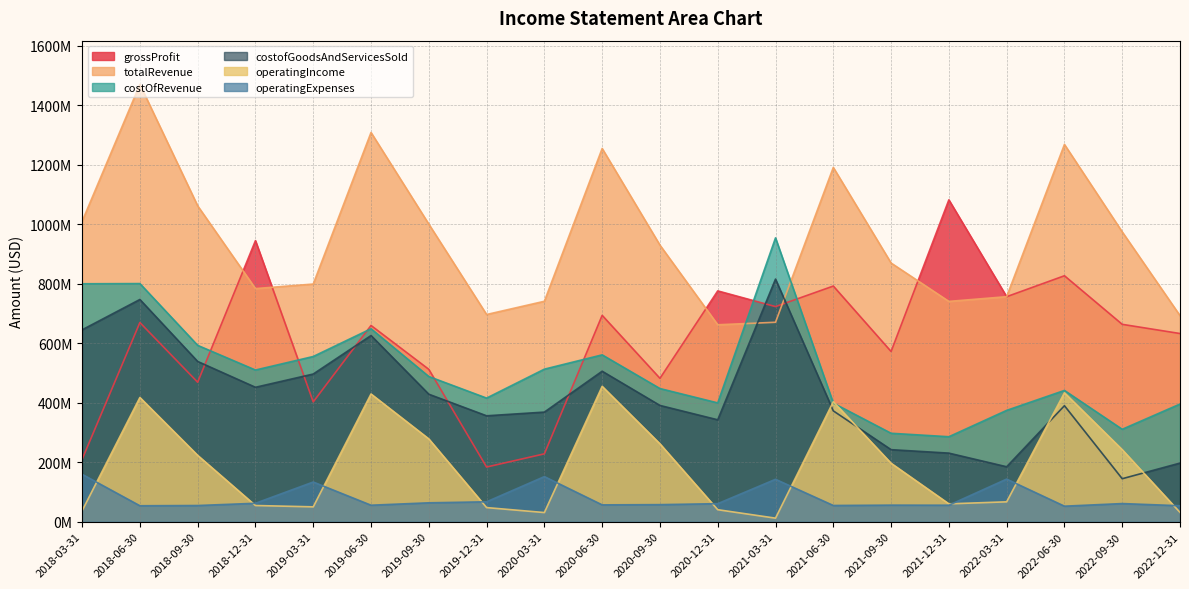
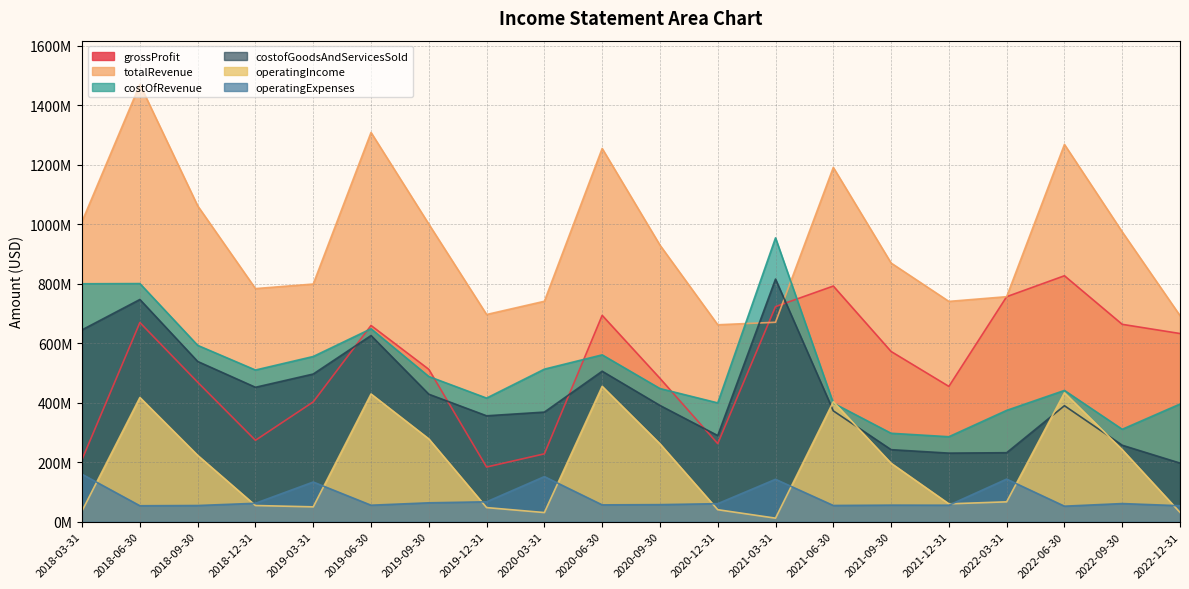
  {
    "grossProfit": {
      "2018-03-31": 210000000,
      "2018-06-30": 670000000,
      "2018-09-30": 470000000,
-     "2018-12-31": 940000000,
+     "2018-12-31": 270000000,
      "2019-03-31": 400000000,
      "2019-06-30": 660000000,
      "2019-09-30": 510000000,
      "2019-12-31": 180000000,
      "2020-03-31": 230000000,
      "2020-06-30": 690000000,
      "2020-09-30": 480000000,
-     "2020-12-31": 780000000,
+     "2020-12-31": 260000000,
      "2021-03-31": 720000000,
      "2021-06-30": 790000000,
      "2021-09-30": 570000000,
-     "2021-12-31": 1080000000,
+     "2021-12-31": 450000000,
      "2022-06-30": 830000000,
      "2022-09-30": 660000000,
      "2022-12-31": 630000000
    },
    "costofGoodsAndServicesSold": {
      "2018-03-31": 650000000,
      "2018-06-30": 750000000,
      "2018-09-30": 540000000,
      "2018-12-31": 450000000,
      "2019-03-31": 500000000,
      "2019-06-30": 630000000,
      "2019-09-30": 430000000,
      "2019-12-31": 360000000,
      "2020-03-31": 370000000,
      "2020-06-30": 510000000,
      "2020-09-30": 390000000,
-     "2020-12-31": 340000000,
+     "2020-12-31": 290000000,
      "2021-03-31": 820000000,
      "2021-06-30": 370000000,
      "2021-09-30": 240000000,
      "2021-12-31": 230000000,
-     "2022-03-31": 180000000,
+     "2022-03-31": 230000000,
      "2022-06-30": 390000000,
-     "2022-09-30": 140000000,
+     "2022-09-30": 260000000,
      "2022-12-31": 200000000
    }
  }
